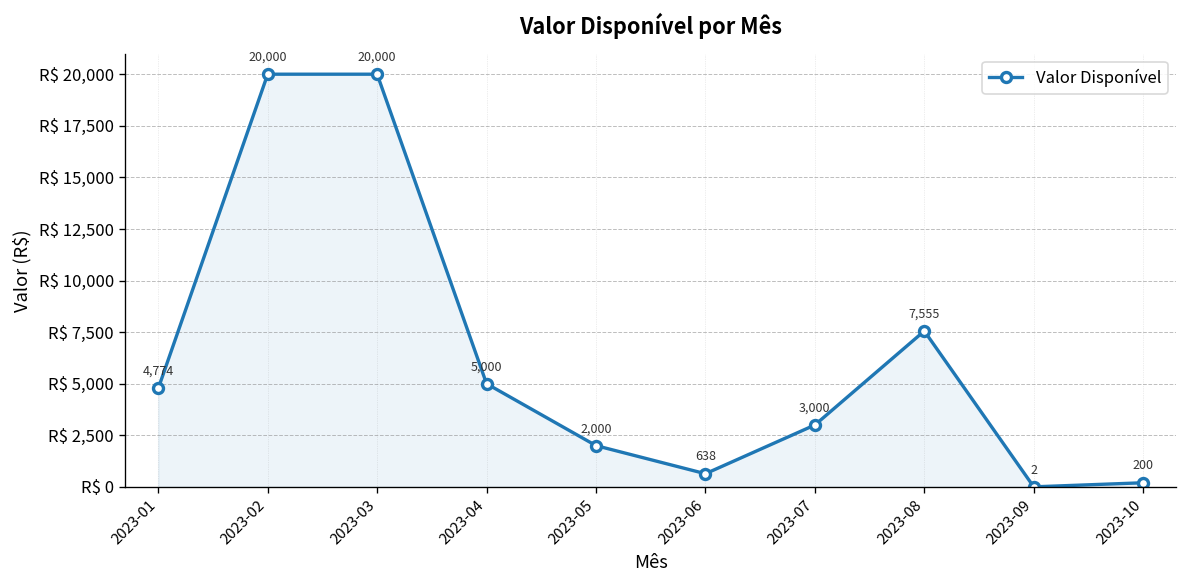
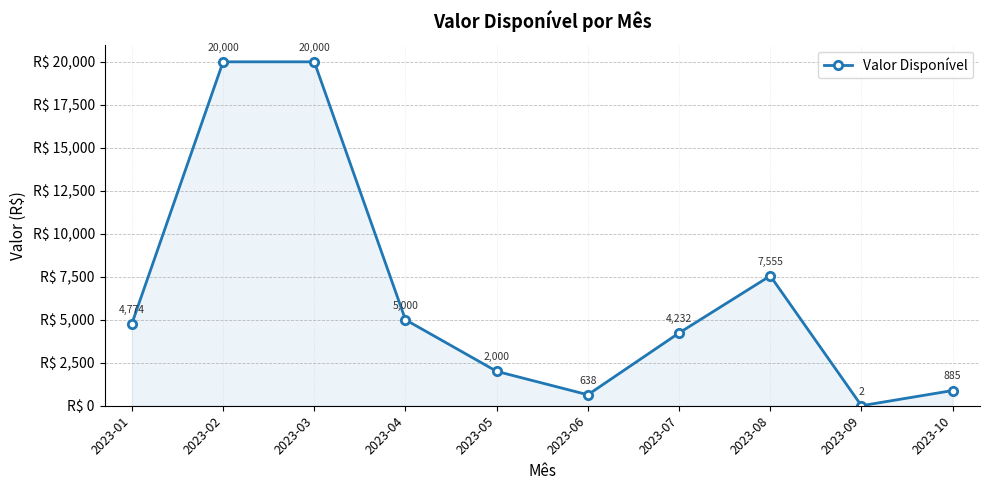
  {
    "2023-01": "4,774",
    "2023-02": "20,000",
    "2023-03": "20,000",
    "2023-04": "5,000",
    "2023-05": "2,000",
    "2023-06": "638",
-   "2023-07": "3,000",
+   "2023-07": "4,232",
    "2023-08": "7,555",
    "2023-09": "2",
-   "2023-10": "200"
+   "2023-10": "885"
  }
